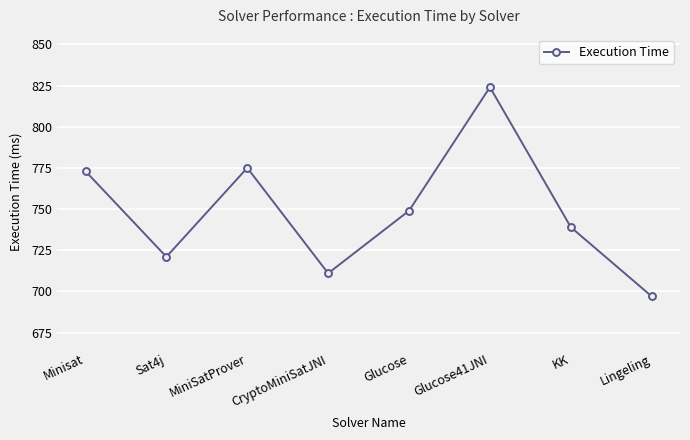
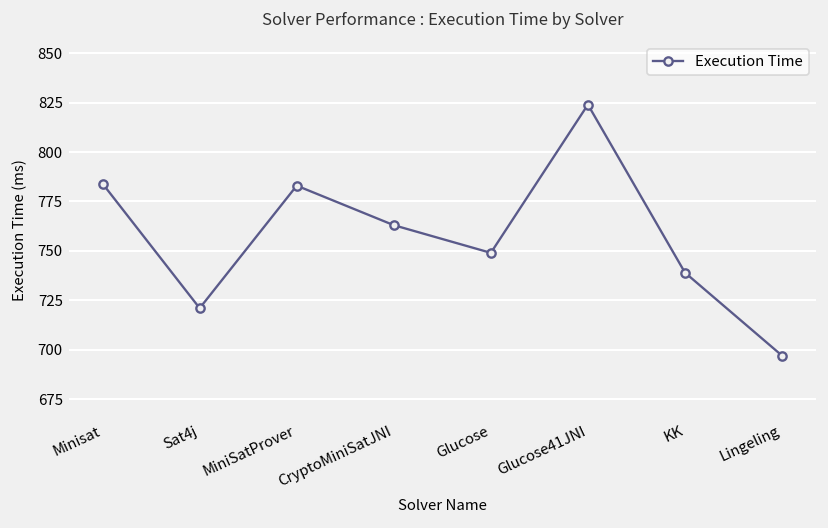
  {
-   "Minisat": 773,
+   "Minisat": 784,
    "Sat4j": 721,
-   "MiniSatProver": 775,
-   "CryptoMiniSatJNI": 711,
+   "MiniSatProver": 783,
+   "CryptoMiniSatJNI": 763,
    "Glucose": 749,
    "Glucose41JNI": 824,
    "KK": 739,
    "Lingeling": 697
  }
